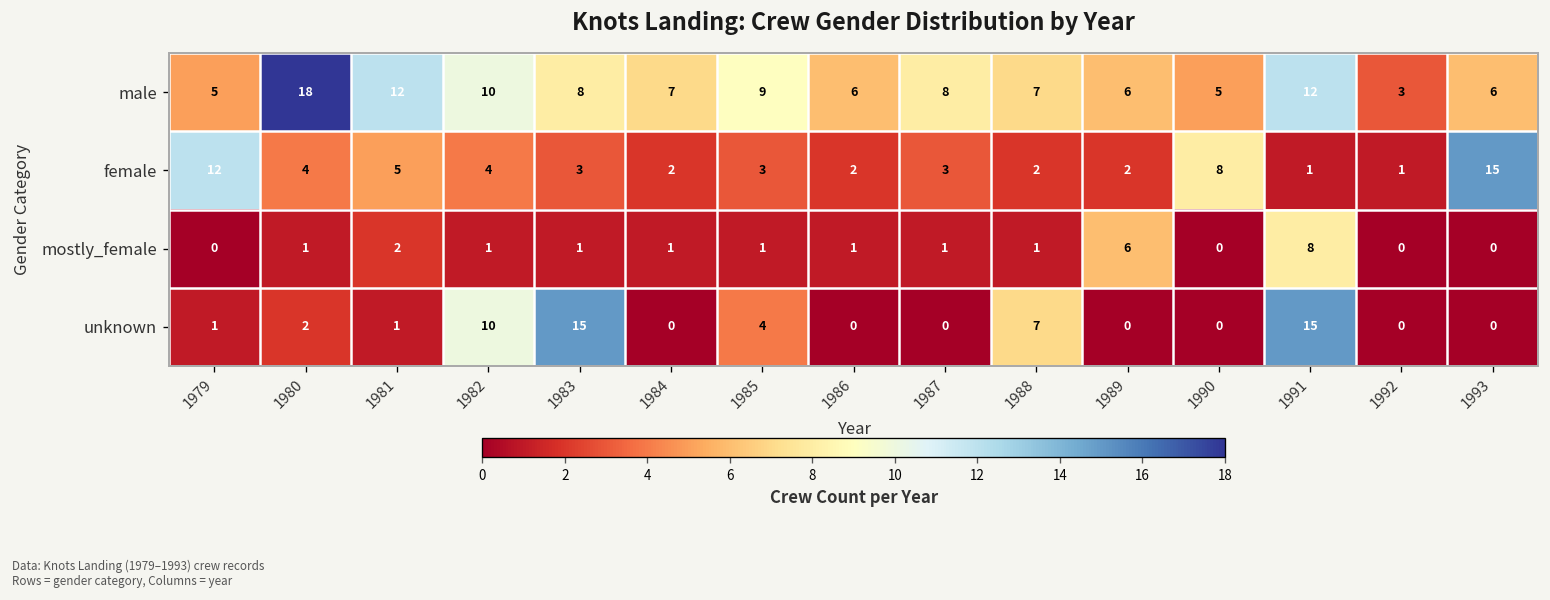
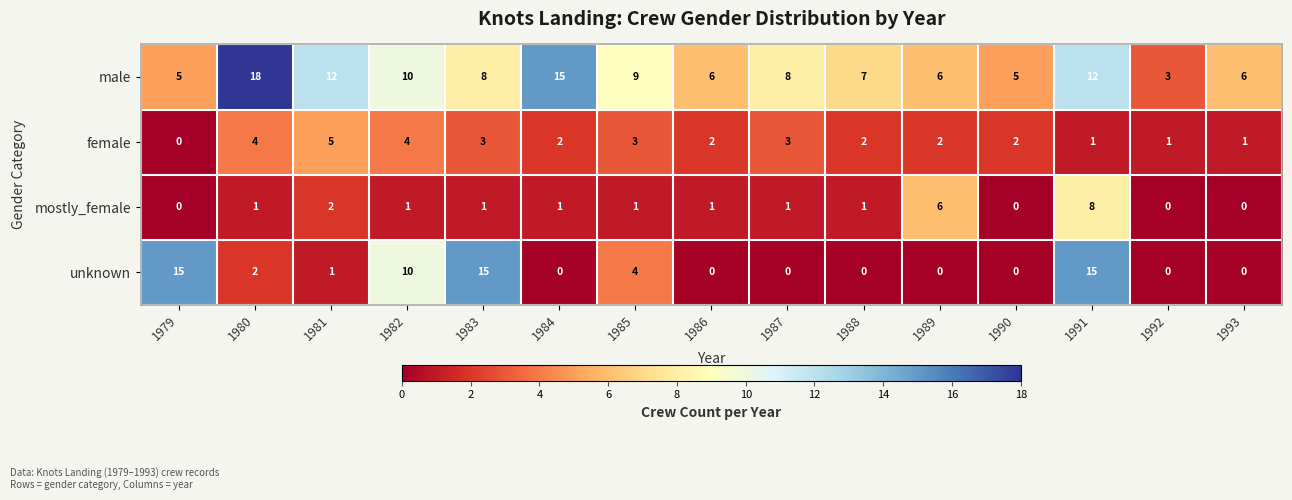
  {
    "male": {
      "1979": 5,
      "1980": 18,
      "1981": 12,
      "1982": 10,
      "1983": 8,
-     "1984": 7,
+     "1984": 15,
      "1985": 9,
      "1986": 6,
      "1987": 8,
      "1988": 7,
      "1989": 6,
      "1990": 5,
      "1991": 12,
      "1992": 3,
      "1993": 6
    },
    "female": {
-     "1979": 12,
+     "1979": 0,
      "1980": 4,
      "1981": 5,
      "1982": 4,
      "1983": 3,
      "1984": 2,
      "1985": 3,
      "1986": 2,
      "1987": 3,
      "1988": 2,
      "1989": 2,
-     "1990": 8,
+     "1990": 2,
      "1991": 1,
      "1992": 1,
-     "1993": 15
+     "1993": 1
    },
    "mostly_female": {
      "1979": 0,
      "1980": 1,
      "1981": 2,
      "1982": 1,
      "1983": 1,
      "1984": 1,
      "1985": 1,
      "1986": 1,
      "1987": 1,
      "1988": 1,
      "1989": 6,
      "1990": 0,
      "1991": 8,
      "1992": 0,
      "1993": 0
    },
    "unknown": {
-     "1979": 1,
+     "1979": 15,
      "1980": 2,
      "1981": 1,
      "1982": 10,
      "1983": 15,
      "1984": 0,
      "1985": 4,
      "1986": 0,
      "1987": 0,
-     "1988": 7,
+     "1988": 0,
      "1989": 0,
      "1990": 0,
      "1991": 15,
      "1992": 0,
      "1993": 0
    }
  }
